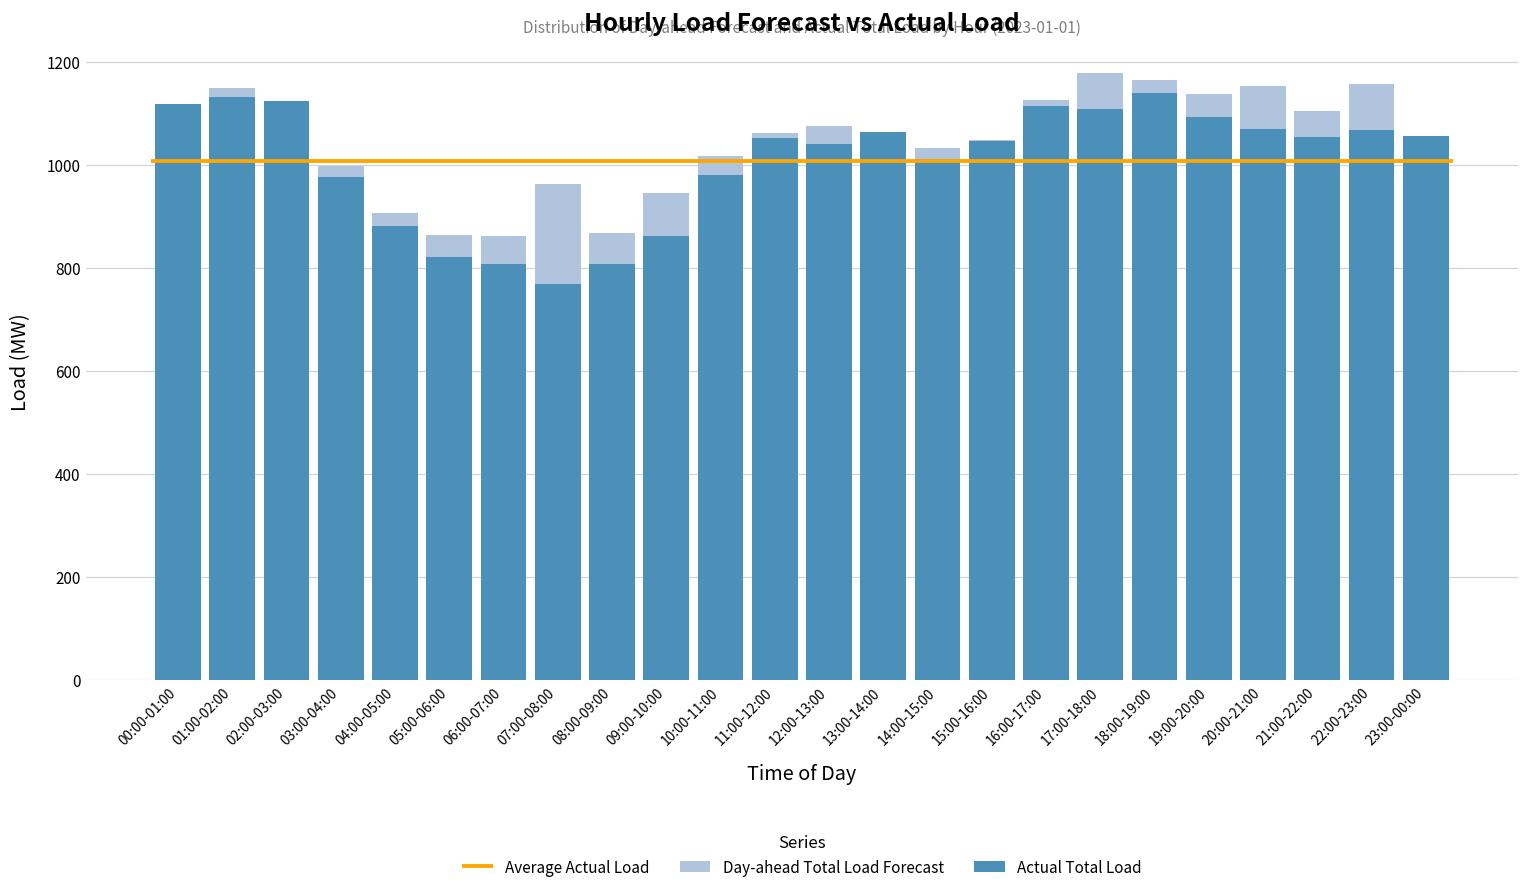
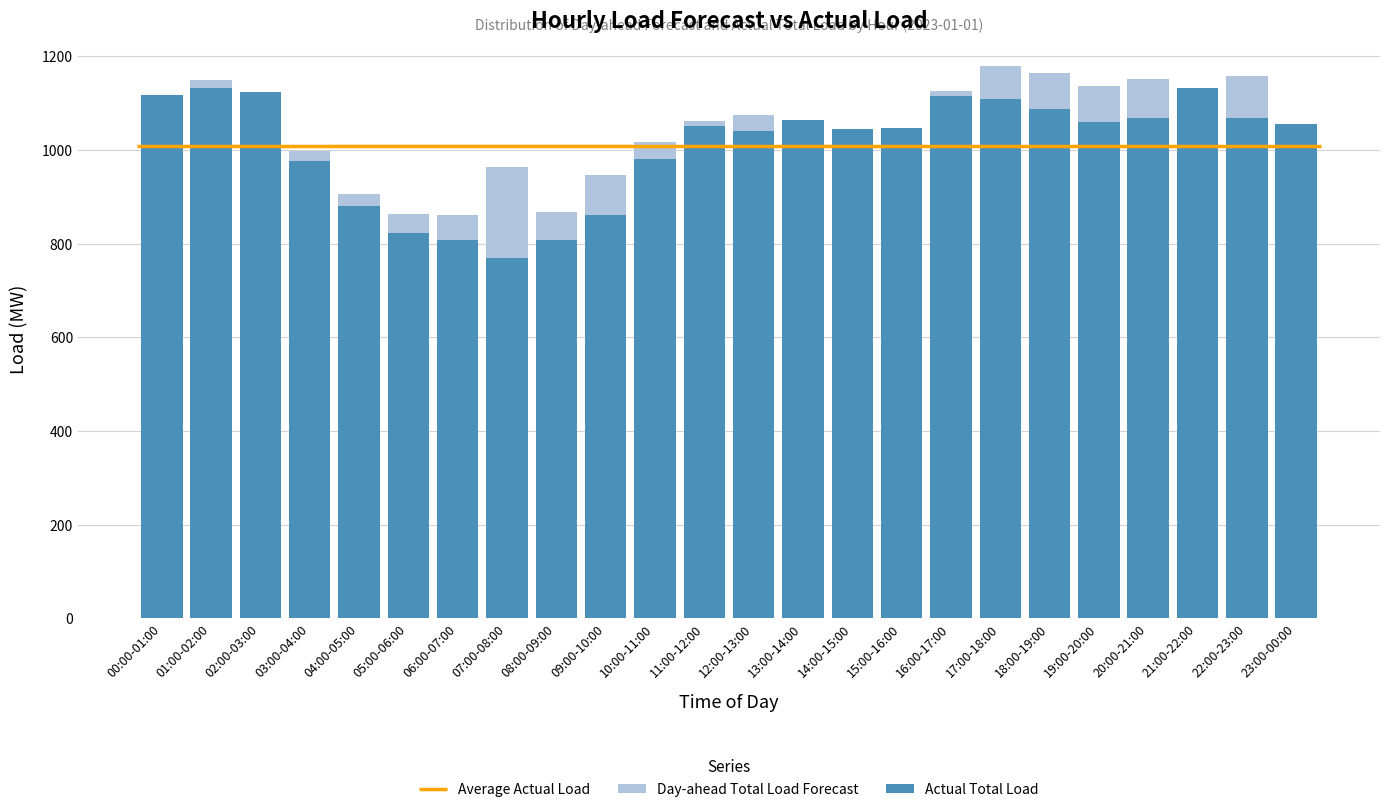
  {
    "Day-ahead Total Load Forecast": {
      "00:00-01:00": 1110,
      "01:00-02:00": 1150,
      "03:00-04:00": 1000,
      "04:00-05:00": 910,
      "05:00-06:00": 860,
      "06:00-07:00": 860,
      "07:00-08:00": 960,
      "08:00-09:00": 870,
      "09:00-10:00": 950,
      "10:00-11:00": 1020,
      "11:00-12:00": 1060,
      "12:00-13:00": 1080,
      "15:00-16:00": 1050,
      "16:00-17:00": 1130,
      "17:00-18:00": 1180,
      "18:00-19:00": 1160,
      "19:00-20:00": 1140,
      "20:00-21:00": 1150,
      "22:00-23:00": 1160
    },
    "Actual Total Load": {
      "00:00-01:00": 1120,
      "02:00-03:00": 1120,
      "13:00-14:00": 1060,
-     "14:00-15:00": 1010,
+     "14:00-15:00": 1050,
      "15:00-16:00": 1050,
-     "18:00-19:00": 1140,
-     "19:00-20:00": 1090,
-     "21:00-22:00": 1050,
+     "18:00-19:00": 1090,
+     "19:00-20:00": 1060,
+     "21:00-22:00": 1130,
      "23:00-00:00": 1060
    }
  }
